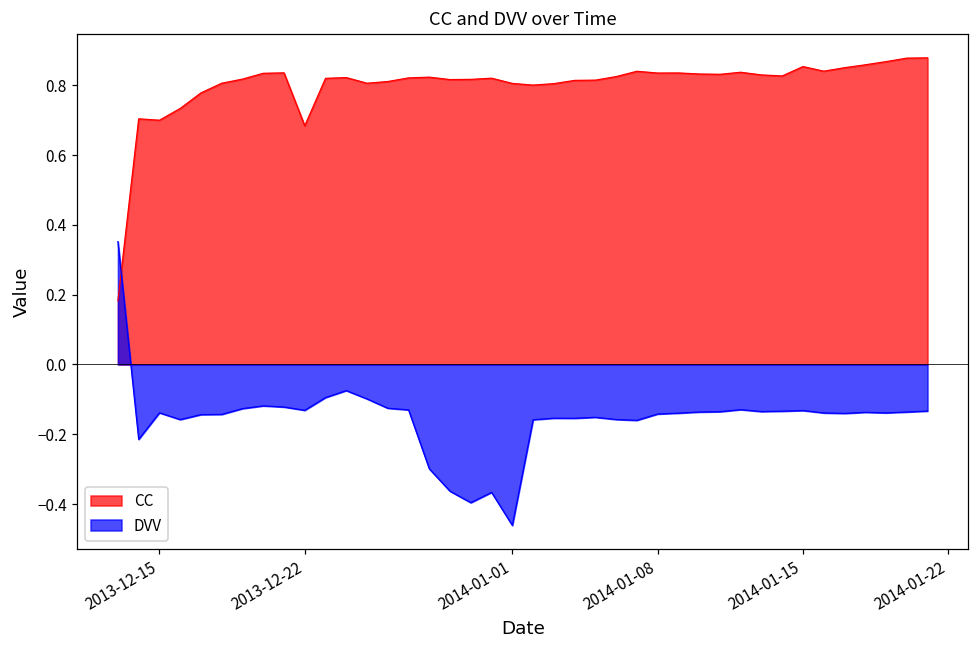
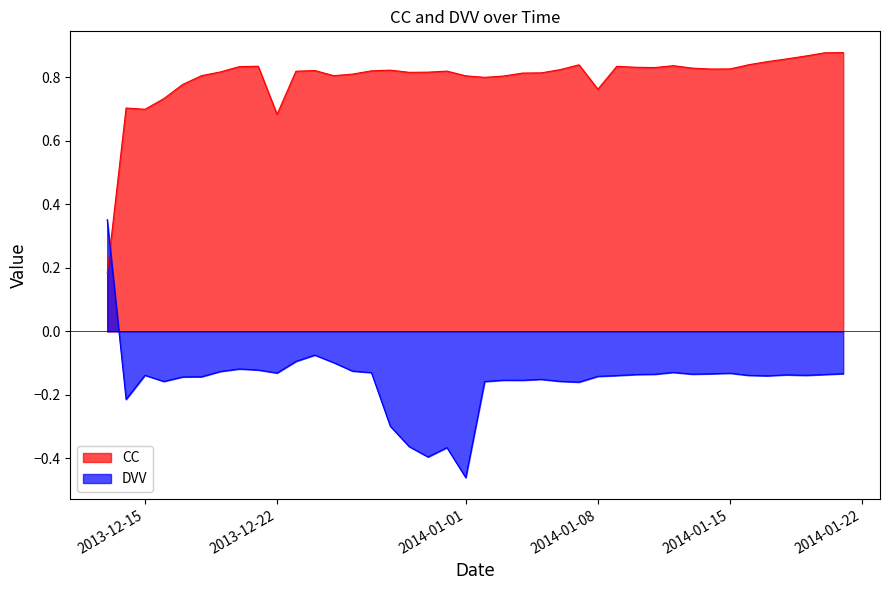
  {
    "CC": {
      "2013-12-15": 0.70,
      "2013-12-22": 0.68,
      "2014-01-01": 0.81,
-     "2014-01-08": 0.83,
-     "2014-01-15": 0.85
+     "2014-01-08": 0.76,
+     "2014-01-15": 0.83
    }
  }
